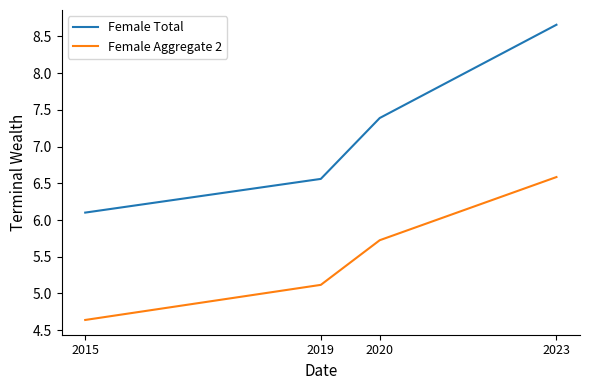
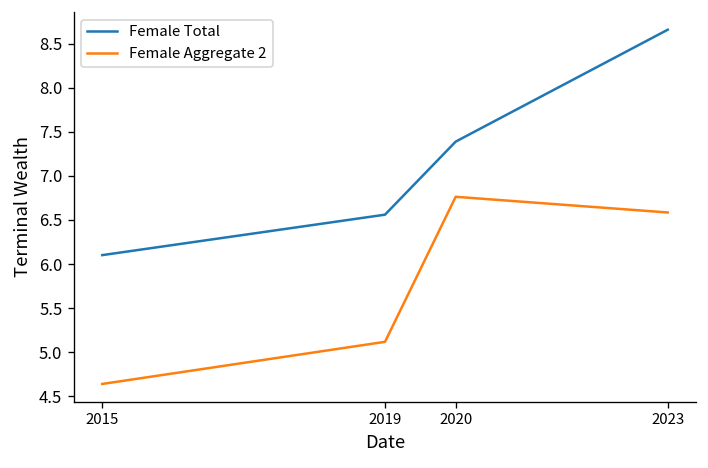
  {
    "Female Total": {
      "2015": 6.1,
      "2019": 6.6,
      "2020": 7.4,
      "2023": 8.7
    },
    "Female Aggregate 2": {
      "2015": 4.6,
      "2019": 5.1,
-     "2020": 5.7,
+     "2020": 6.8,
      "2023": 6.6
    }
  }
